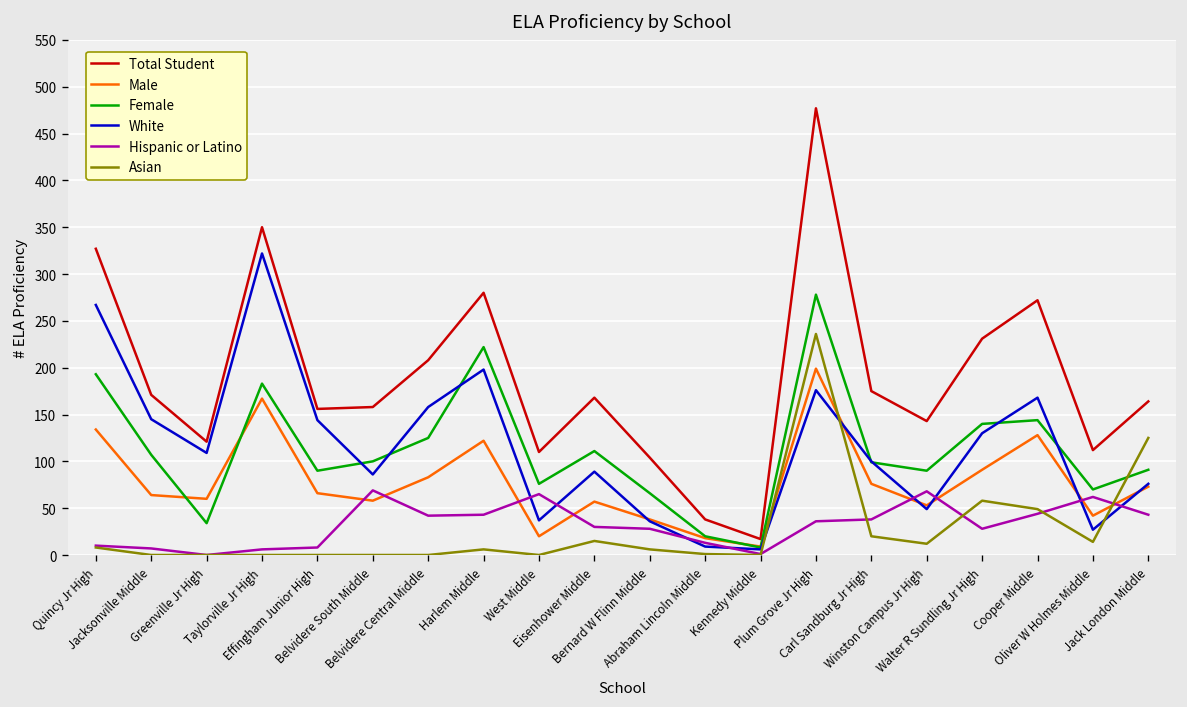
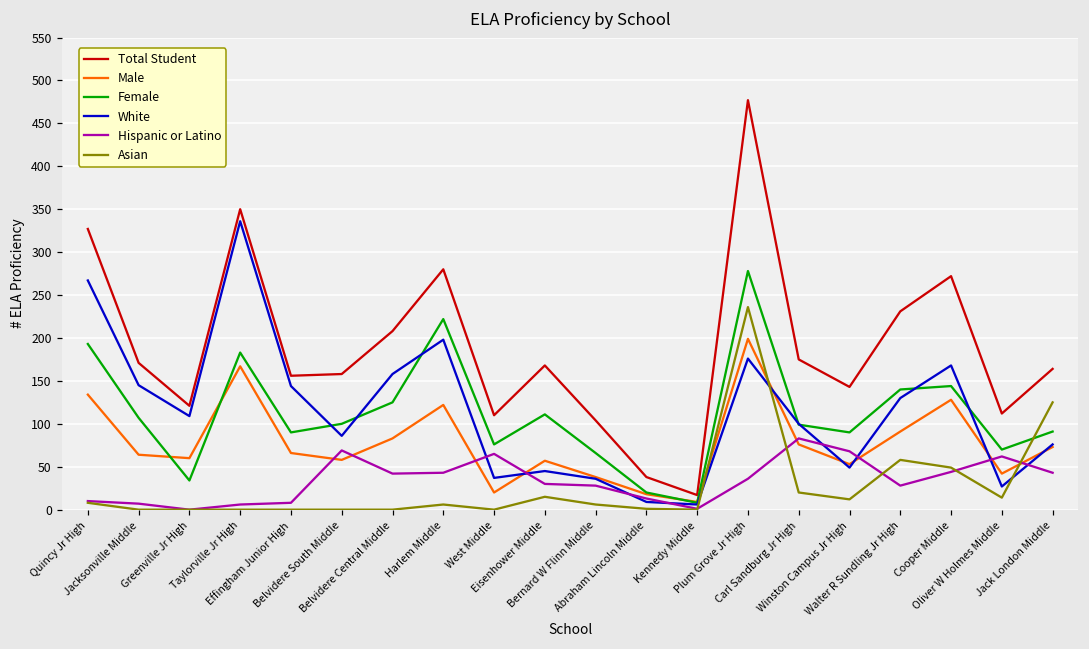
  {
    "Total Student": {
      "Quincy Jr High": 330,
      "Jacksonville Middle": 170,
      "Greenville Jr High": 120,
      "Taylorville Jr High": 350,
      "Effingham Junior High": 160,
      "Belvidere South Middle": 160,
      "Belvidere Central Middle": 210,
      "Harlem Middle": 280,
      "West Middle": 110,
      "Eisenhower Middle": 170,
      "Bernard W Flinn Middle": 100,
      "Abraham Lincoln Middle": 40,
      "Kennedy Middle": 20,
      "Plum Grove Jr High": 480,
      "Carl Sandburg Jr High": 180,
      "Winston Campus Jr High": 140,
      "Walter R Sundling Jr High": 230,
      "Cooper Middle": 270,
      "Oliver W Holmes Middle": 110,
      "Jack London Middle": 160
    },
    "Male": {
      "Quincy Jr High": 130,
      "Jacksonville Middle": 60,
      "Greenville Jr High": 60,
      "Taylorville Jr High": 170,
      "Effingham Junior High": 70,
      "Belvidere South Middle": 60,
      "Belvidere Central Middle": 80,
      "Harlem Middle": 120,
      "West Middle": 20,
      "Eisenhower Middle": 60,
      "Plum Grove Jr High": 200,
      "Carl Sandburg Jr High": 80,
      "Winston Campus Jr High": 50,
      "Walter R Sundling Jr High": 90,
      "Cooper Middle": 130,
      "Oliver W Holmes Middle": 40
    },
    "Female": {
      "Quincy Jr High": 190,
      "Jacksonville Middle": 110,
      "Greenville Jr High": 30,
      "Taylorville Jr High": 180,
      "Effingham Junior High": 90,
      "Belvidere South Middle": 100,
      "Belvidere Central Middle": 130,
      "Harlem Middle": 220,
      "West Middle": 80,
      "Eisenhower Middle": 110,
      "Bernard W Flinn Middle": 70,
      "Plum Grove Jr High": 280,
      "Winston Campus Jr High": 90,
      "Walter R Sundling Jr High": 140,
      "Cooper Middle": 140,
      "Oliver W Holmes Middle": 70,
      "Jack London Middle": 90
    },
    "White": {
      "Quincy Jr High": 270,
      "Jacksonville Middle": 150,
      "Greenville Jr High": 110,
-     "Taylorville Jr High": 320,
+     "Taylorville Jr High": 340,
      "Effingham Junior High": 140,
      "Belvidere South Middle": 90,
      "Belvidere Central Middle": 160,
      "Harlem Middle": 200,
      "West Middle": 40,
-     "Eisenhower Middle": 90,
+     "Eisenhower Middle": 50,
      "Abraham Lincoln Middle": 10,
      "Plum Grove Jr High": 180,
      "Winston Campus Jr High": 50,
      "Walter R Sundling Jr High": 130,
      "Cooper Middle": 170,
      "Oliver W Holmes Middle": 30
    },
    "Hispanic or Latino": {
      "Jacksonville Middle": 10,
      "Taylorville Jr High": 10,
      "Effingham Junior High": 10,
      "Belvidere South Middle": 70,
      "Belvidere Central Middle": 40,
      "Harlem Middle": 40,
      "West Middle": 70,
      "Eisenhower Middle": 30,
      "Bernard W Flinn Middle": 30,
      "Abraham Lincoln Middle": 10,
      "Plum Grove Jr High": 40,
-     "Carl Sandburg Jr High": 40,
+     "Carl Sandburg Jr High": 80,
      "Winston Campus Jr High": 70,
      "Walter R Sundling Jr High": 30,
      "Cooper Middle": 40,
      "Oliver W Holmes Middle": 60,
      "Jack London Middle": 40
    },
    "Asian": {
      "Jacksonville Middle": 0,
      "Taylorville Jr High": 0,
      "Effingham Junior High": 0,
      "Belvidere South Middle": 0,
      "Belvidere Central Middle": 0,
      "Harlem Middle": 10,
      "West Middle": 0,
      "Eisenhower Middle": 20,
      "Bernard W Flinn Middle": 10,
      "Abraham Lincoln Middle": 0,
      "Plum Grove Jr High": 240,
      "Carl Sandburg Jr High": 20,
      "Winston Campus Jr High": 10,
      "Walter R Sundling Jr High": 60,
      "Cooper Middle": 50,
      "Oliver W Holmes Middle": 10,
      "Jack London Middle": 130
    }
  }
